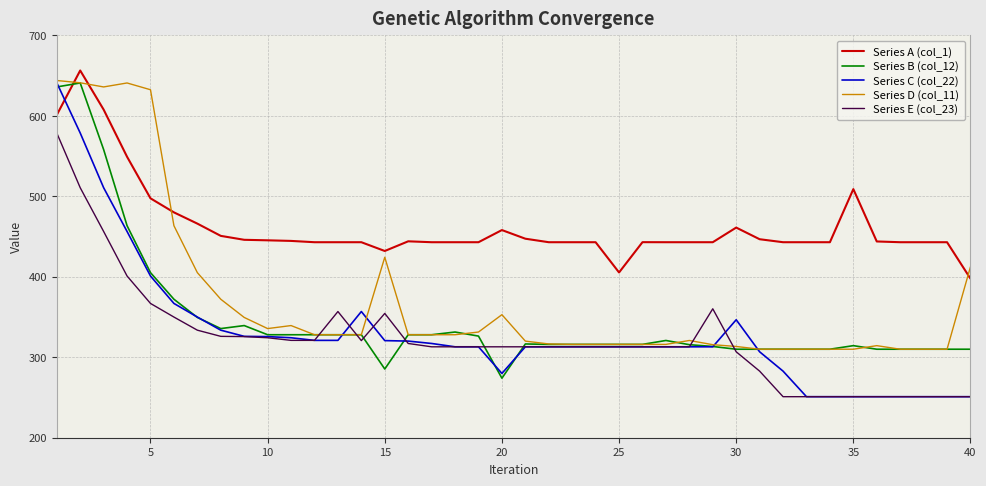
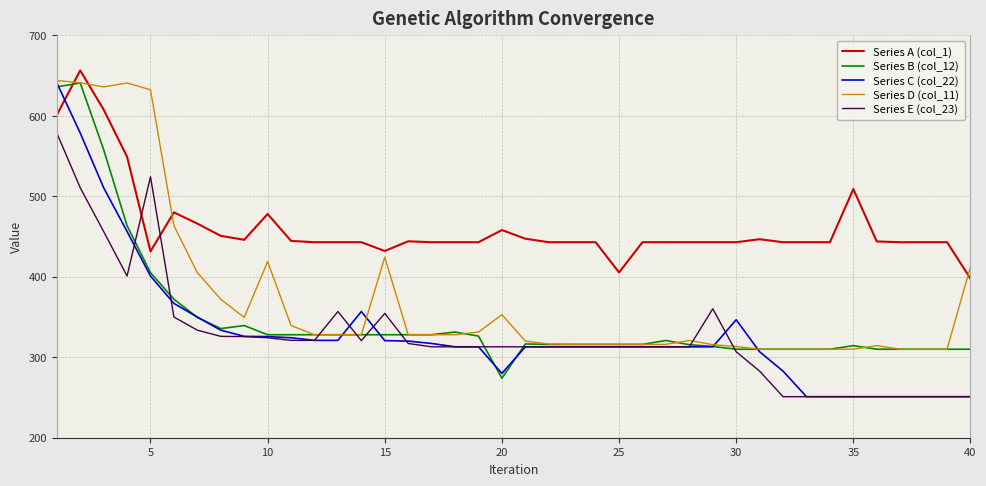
  {
    "Series A (col_1)": {
-     "5": 500,
-     "10": 450,
+     "5": 430,
+     "10": 480,
      "15": 430,
      "20": 460,
      "25": 410,
-     "30": 460,
+     "30": 440,
      "35": 510,
      "40": 400
    },
    "Series B (col_12)": {
      "5": 410,
-     "15": 290,
+     "15": 330,
      "20": 270,
      "30": 310,
      "35": 310,
      "40": 310
    },
    "Series C (col_22)": {
      "5": 400,
      "15": 320,
      "20": 280,
      "30": 350
    },
    "Series D (col_11)": {
      "5": 630,
-     "10": 340,
+     "10": 420,
      "15": 420,
      "20": 350,
      "30": 310,
      "35": 310,
      "40": 410
    },
    "Series E (col_23)": {
-     "5": 370,
+     "5": 520,
      "15": 350,
      "20": 310,
      "30": 310
    }
  }
